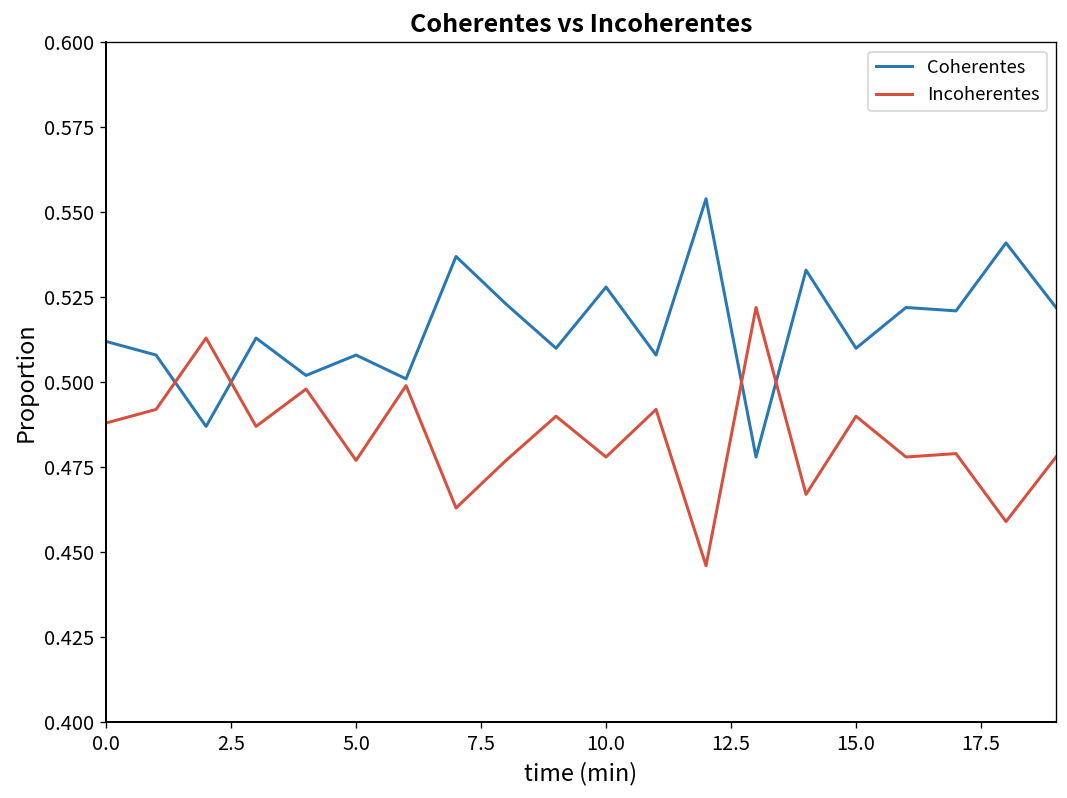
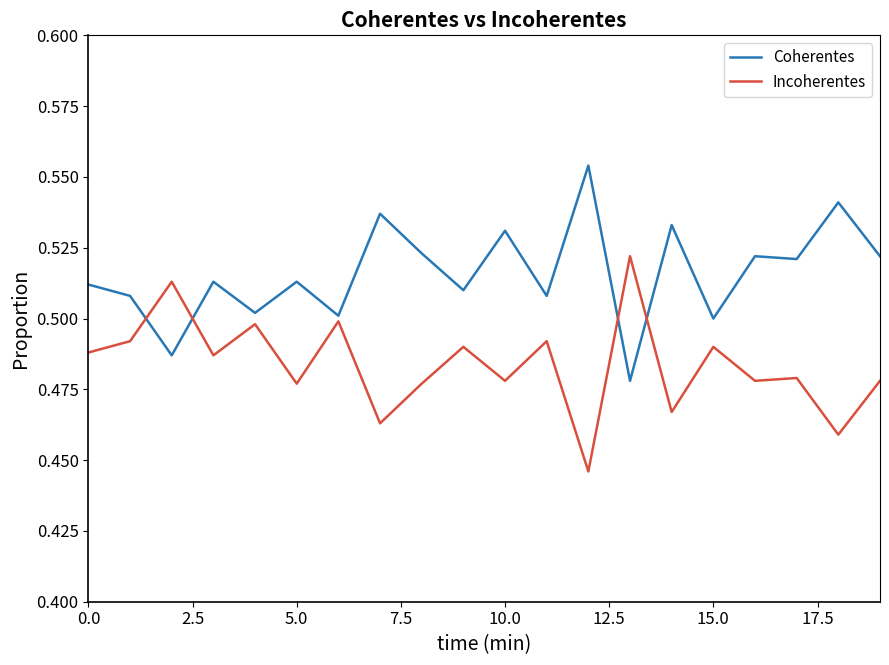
  {
    "Coherentes": {
      "0.0": 0.512,
-     "5.0": 0.508,
-     "10.0": 0.528,
-     "15.0": 0.51
+     "5.0": 0.513,
+     "10.0": 0.531,
+     "15.0": 0.50
    },
    "Incoherentes": {
      "0.0": 0.488,
      "5.0": 0.477,
      "10.0": 0.478,
      "15.0": 0.490
    }
  }
